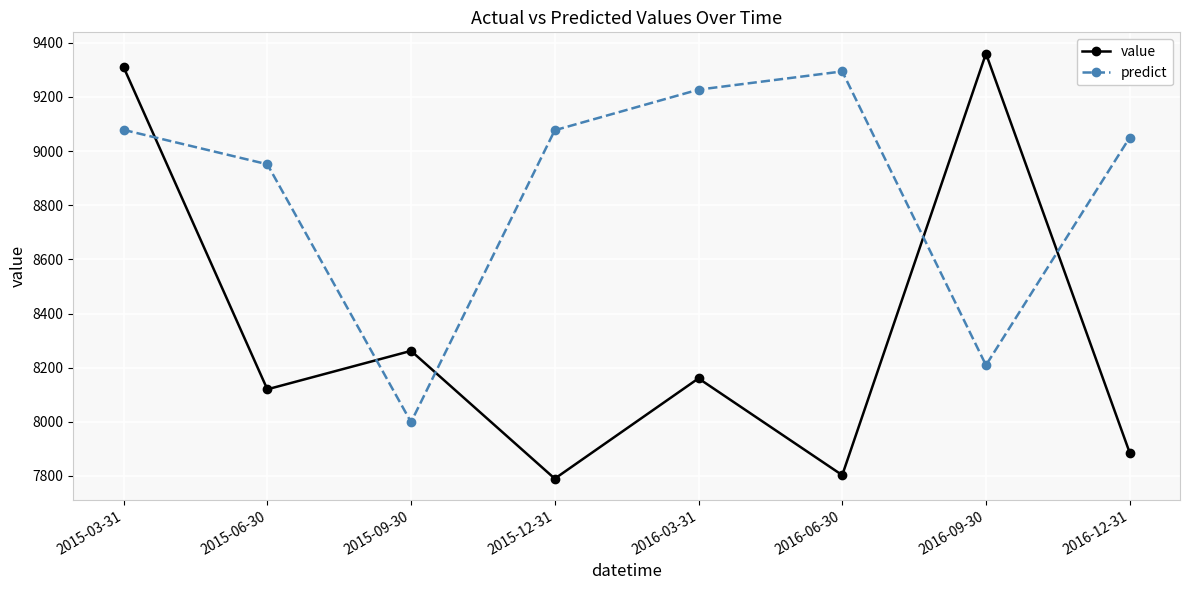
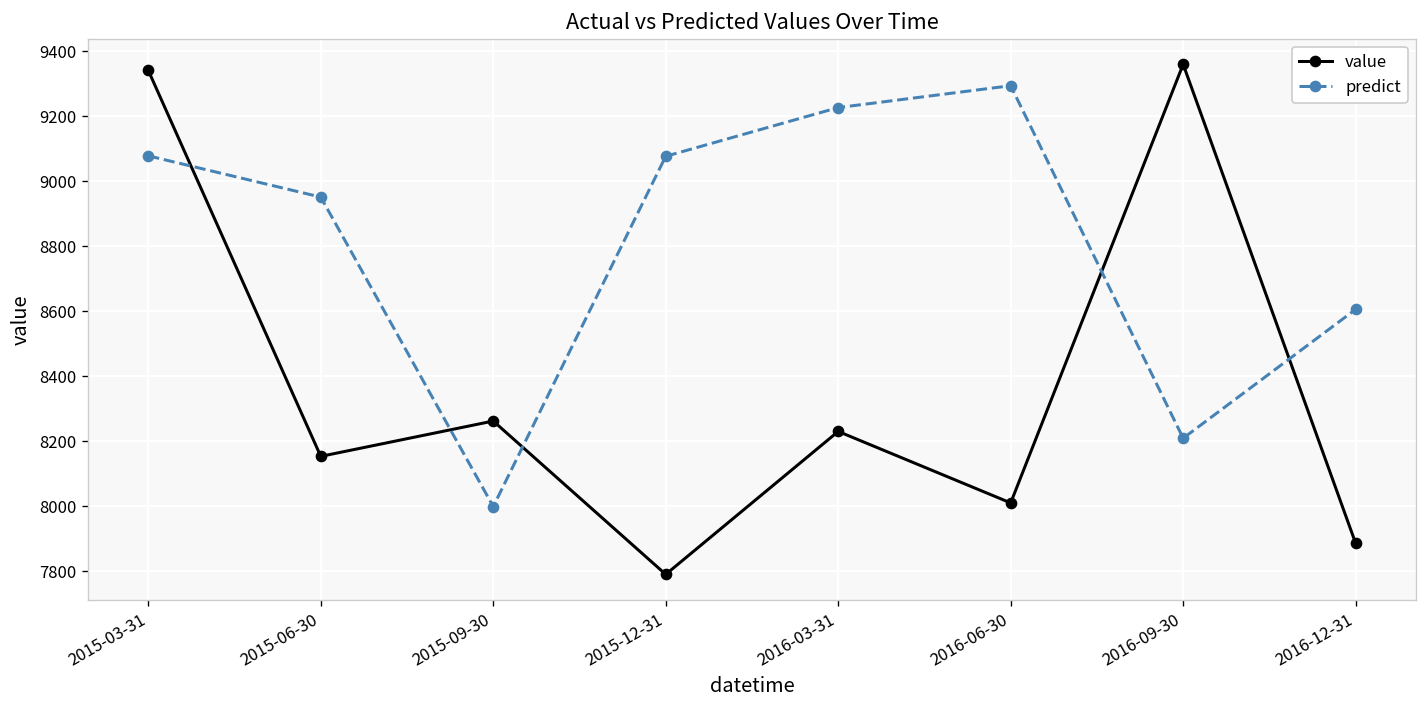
  {
    "value": {
-     "2015-03-31": 9310,
-     "2015-06-30": 8120,
+     "2015-03-31": 9340,
+     "2015-06-30": 8150,
      "2015-09-30": 8260,
      "2015-12-31": 7790,
-     "2016-03-31": 8160,
-     "2016-06-30": 7800,
+     "2016-03-31": 8230,
+     "2016-06-30": 8010,
      "2016-09-30": 9360,
      "2016-12-31": 7890
    },
    "predict": {
      "2015-03-31": 9080,
      "2015-06-30": 8950,
      "2015-09-30": 8000,
      "2015-12-31": 9080,
      "2016-03-31": 9230,
      "2016-06-30": 9290,
      "2016-09-30": 8210,
-     "2016-12-31": 9050
+     "2016-12-31": 8610
    }
  }
